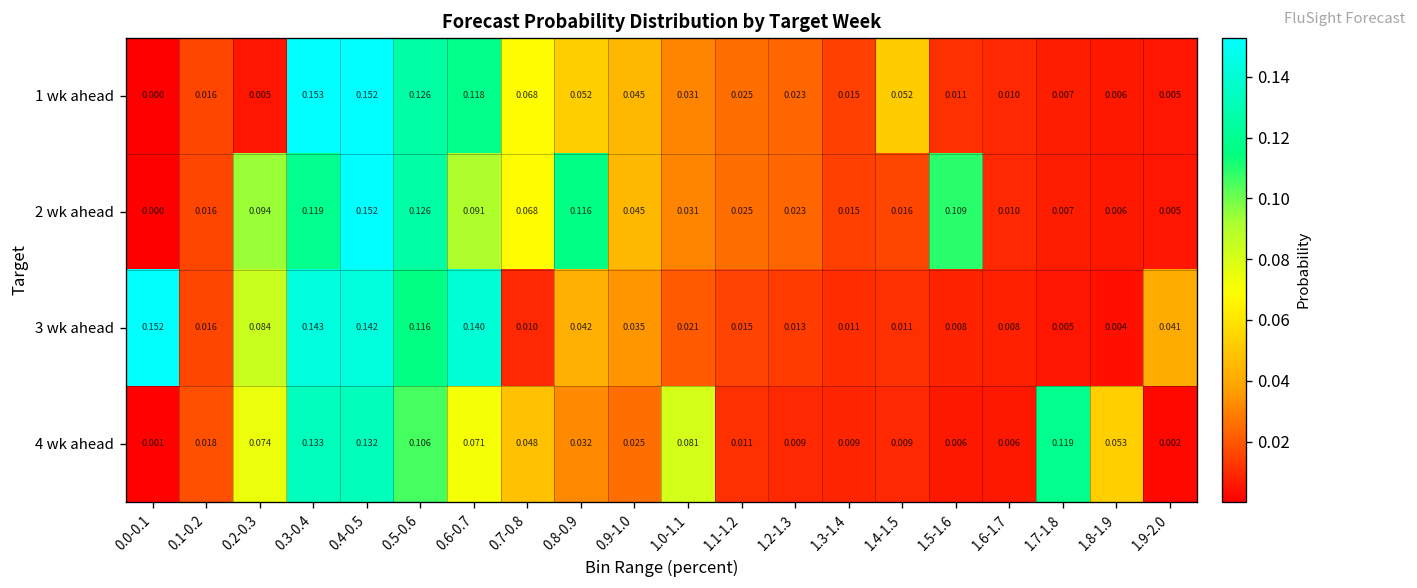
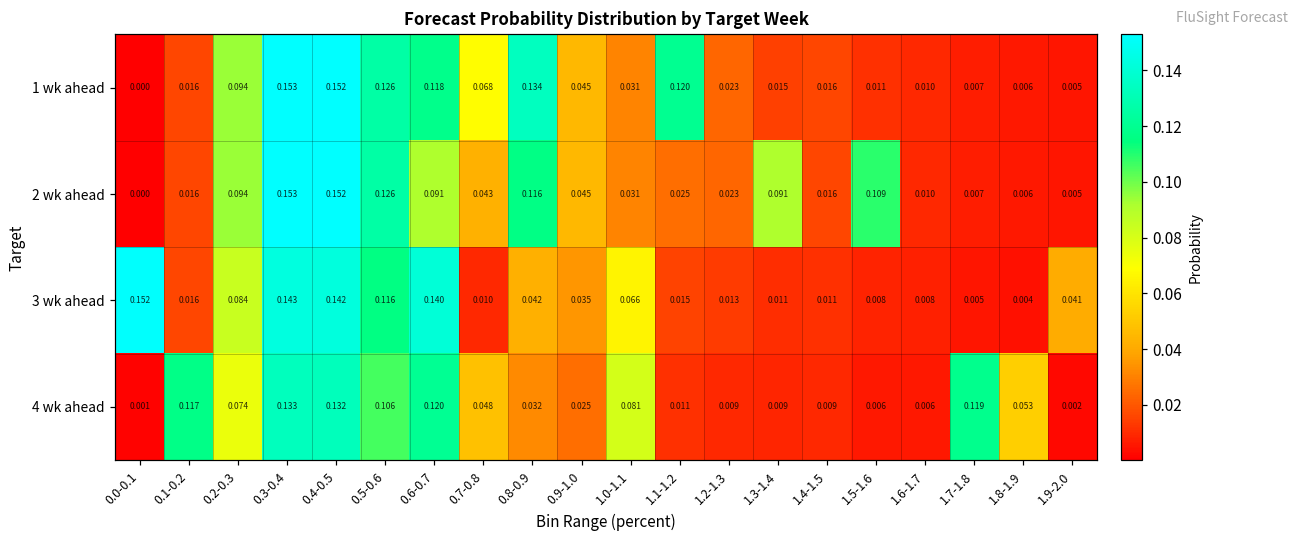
  {
    "1 wk ahead": {
      "0.0-0.1": 0.000,
      "0.1-0.2": 0.016,
-     "0.2-0.3": 0.005,
+     "0.2-0.3": 0.094,
      "0.3-0.4": 0.153,
      "0.4-0.5": 0.152,
      "0.5-0.6": 0.126,
      "0.6-0.7": 0.118,
      "0.7-0.8": 0.068,
-     "0.8-0.9": 0.052,
+     "0.8-0.9": 0.134,
      "0.9-1.0": 0.045,
      "1.0-1.1": 0.031,
-     "1.1-1.2": 0.025,
+     "1.1-1.2": 0.120,
      "1.2-1.3": 0.023,
      "1.3-1.4": 0.015,
-     "1.4-1.5": 0.052,
+     "1.4-1.5": 0.016,
      "1.5-1.6": 0.011,
      "1.6-1.7": 0.010,
      "1.7-1.8": 0.007,
      "1.8-1.9": 0.006,
      "1.9-2.0": 0.005
    },
    "2 wk ahead": {
      "0.0-0.1": 0.000,
      "0.1-0.2": 0.016,
      "0.2-0.3": 0.094,
-     "0.3-0.4": 0.119,
+     "0.3-0.4": 0.153,
      "0.4-0.5": 0.152,
      "0.5-0.6": 0.126,
      "0.6-0.7": 0.091,
-     "0.7-0.8": 0.068,
+     "0.7-0.8": 0.043,
      "0.8-0.9": 0.116,
      "0.9-1.0": 0.045,
      "1.0-1.1": 0.031,
      "1.1-1.2": 0.025,
      "1.2-1.3": 0.023,
-     "1.3-1.4": 0.015,
+     "1.3-1.4": 0.091,
      "1.4-1.5": 0.016,
      "1.5-1.6": 0.109,
      "1.6-1.7": 0.010,
      "1.7-1.8": 0.007,
      "1.8-1.9": 0.006,
      "1.9-2.0": 0.005
    },
    "3 wk ahead": {
      "0.0-0.1": 0.152,
      "0.1-0.2": 0.016,
      "0.2-0.3": 0.084,
      "0.3-0.4": 0.143,
      "0.4-0.5": 0.142,
      "0.5-0.6": 0.116,
      "0.6-0.7": 0.140,
      "0.7-0.8": 0.010,
      "0.8-0.9": 0.042,
      "0.9-1.0": 0.035,
-     "1.0-1.1": 0.021,
+     "1.0-1.1": 0.066,
      "1.1-1.2": 0.015,
      "1.2-1.3": 0.013,
      "1.3-1.4": 0.011,
      "1.4-1.5": 0.011,
      "1.5-1.6": 0.008,
      "1.6-1.7": 0.008,
      "1.7-1.8": 0.005,
      "1.8-1.9": 0.004,
      "1.9-2.0": 0.041
    },
    "4 wk ahead": {
      "0.0-0.1": 0.001,
-     "0.1-0.2": 0.018,
+     "0.1-0.2": 0.117,
      "0.2-0.3": 0.074,
      "0.3-0.4": 0.133,
      "0.4-0.5": 0.132,
      "0.5-0.6": 0.106,
-     "0.6-0.7": 0.071,
+     "0.6-0.7": 0.120,
      "0.7-0.8": 0.048,
      "0.8-0.9": 0.032,
      "0.9-1.0": 0.025,
      "1.0-1.1": 0.081,
      "1.1-1.2": 0.011,
      "1.2-1.3": 0.009,
      "1.3-1.4": 0.009,
      "1.4-1.5": 0.009,
      "1.5-1.6": 0.006,
      "1.6-1.7": 0.006,
      "1.7-1.8": 0.119,
      "1.8-1.9": 0.053,
      "1.9-2.0": 0.002
    }
  }
